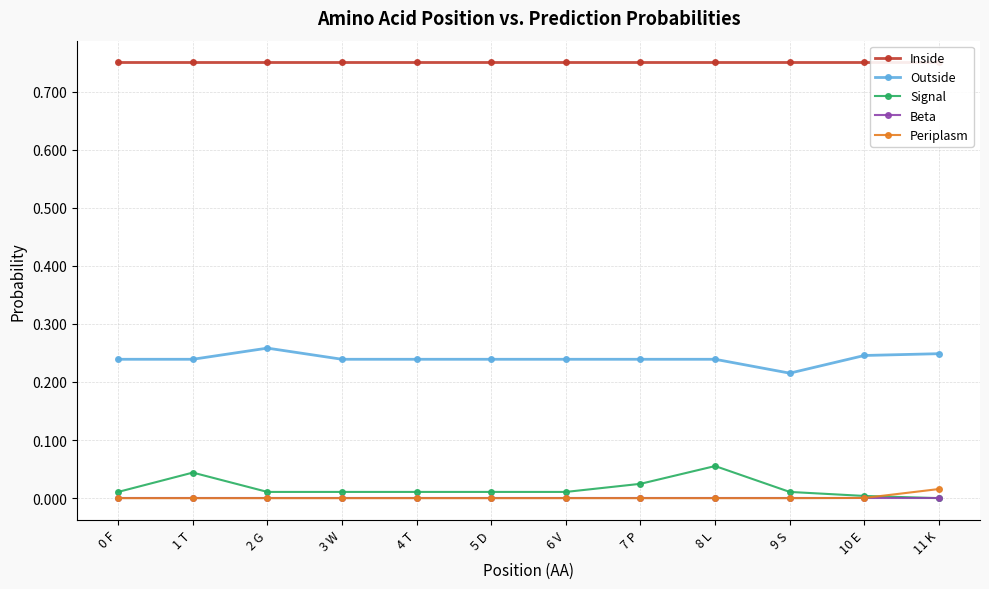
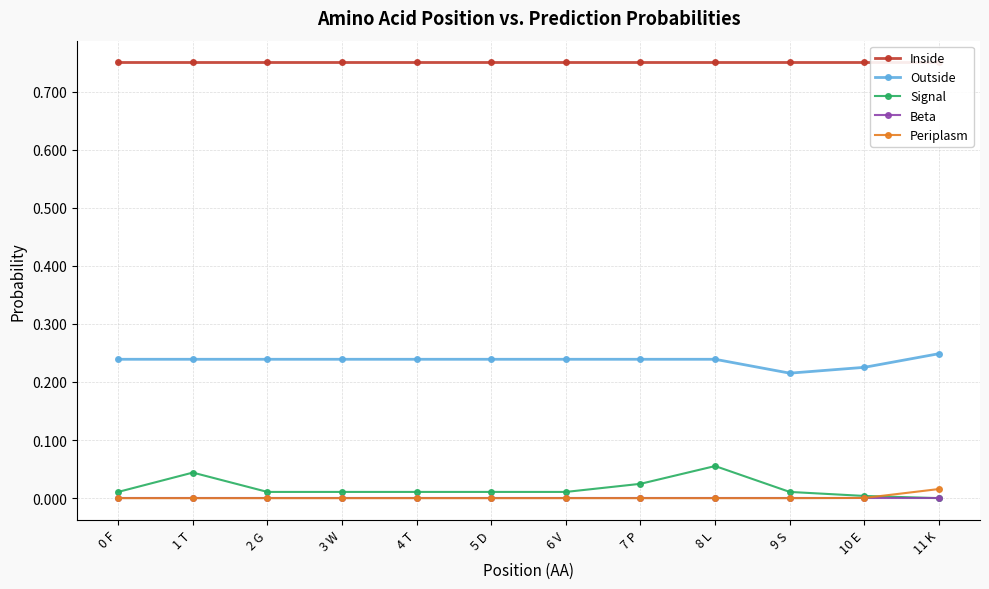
  {
    "Inside": {
      "0 F": 0.75,
      "1 T": 0.75,
      "2 G": 0.75,
      "3 W": 0.75,
      "4 T": 0.75,
      "5 D": 0.75,
      "6 V": 0.75,
      "7 P": 0.75,
      "8 L": 0.75,
      "9 S": 0.75,
      "10 E": 0.75
    },
    "Outside": {
      "0 F": 0.24,
      "1 T": 0.24,
-     "2 G": 0.26,
+     "2 G": 0.24,
      "3 W": 0.24,
      "4 T": 0.24,
      "5 D": 0.24,
      "6 V": 0.24,
      "7 P": 0.24,
      "8 L": 0.24,
      "9 S": 0.22,
-     "10 E": 0.25,
+     "10 E": 0.23,
      "11 K": 0.25
    },
    "Signal": {
      "0 F": 0.01,
      "1 T": 0.04,
      "2 G": 0.01,
      "3 W": 0.01,
      "4 T": 0.01,
      "5 D": 0.01,
      "6 V": 0.01,
      "7 P": 0.02,
      "8 L": 0.06,
      "9 S": 0.01
    },
    "Periplasm": {
      "11 K": 0.02
    }
  }
